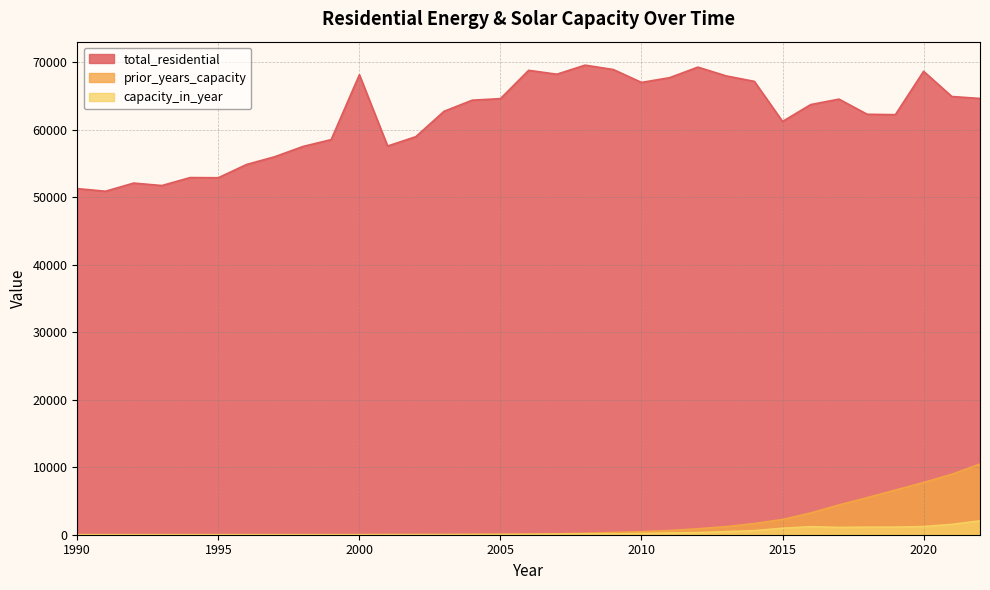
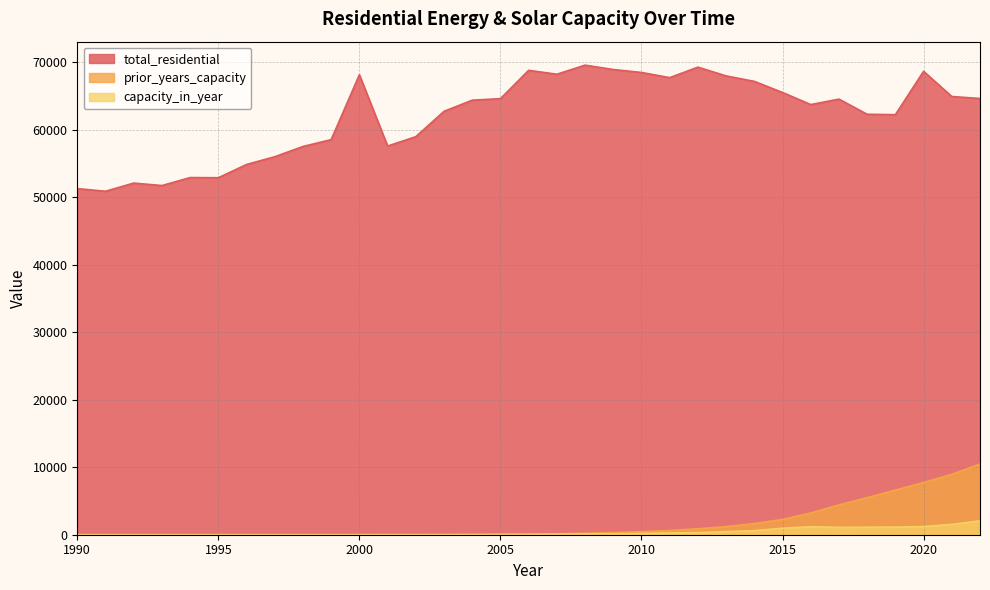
  {
    "total_residential": {
      "1990": 51000,
      "1995": 53000,
      "2000": 68000,
      "2005": 65000,
-     "2010": 67000,
-     "2015": 61000,
+     "2010": 68000,
+     "2015": 66000,
      "2020": 69000
    }
  }
